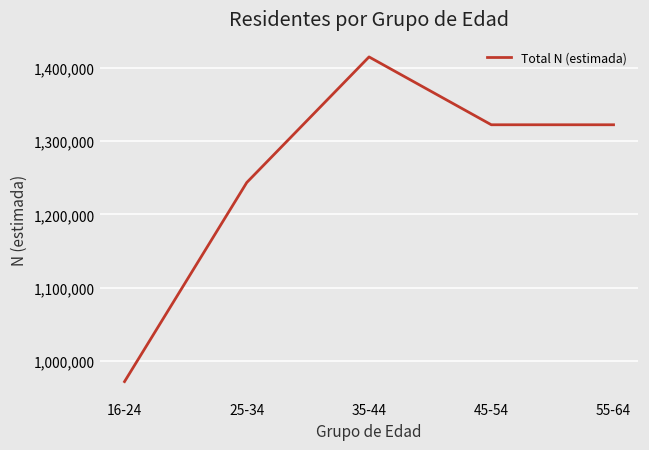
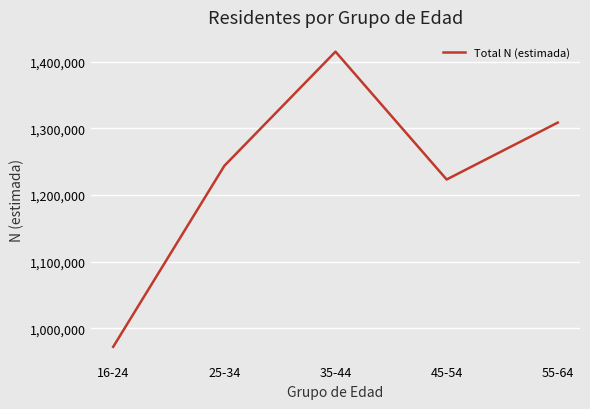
  {
    "16-24": "970,000",
    "25-34": "1,240,000",
    "35-44": "1,410,000",
-   "45-54": "1,320,000",
-   "55-64": "1,320,000"
+   "45-54": "1,220,000",
+   "55-64": "1,310,000"
  }
